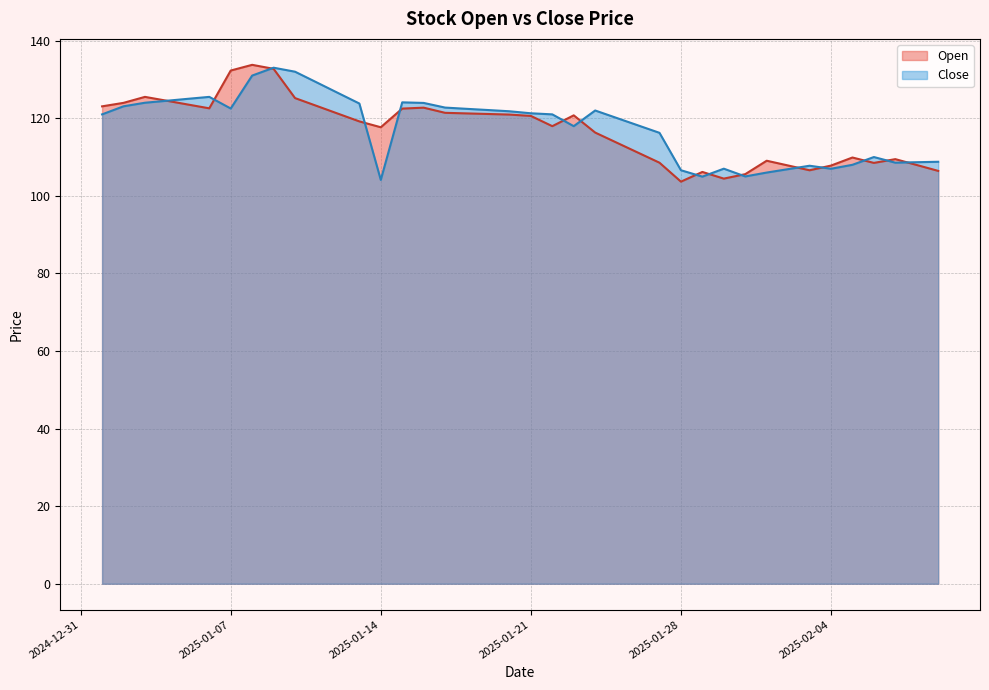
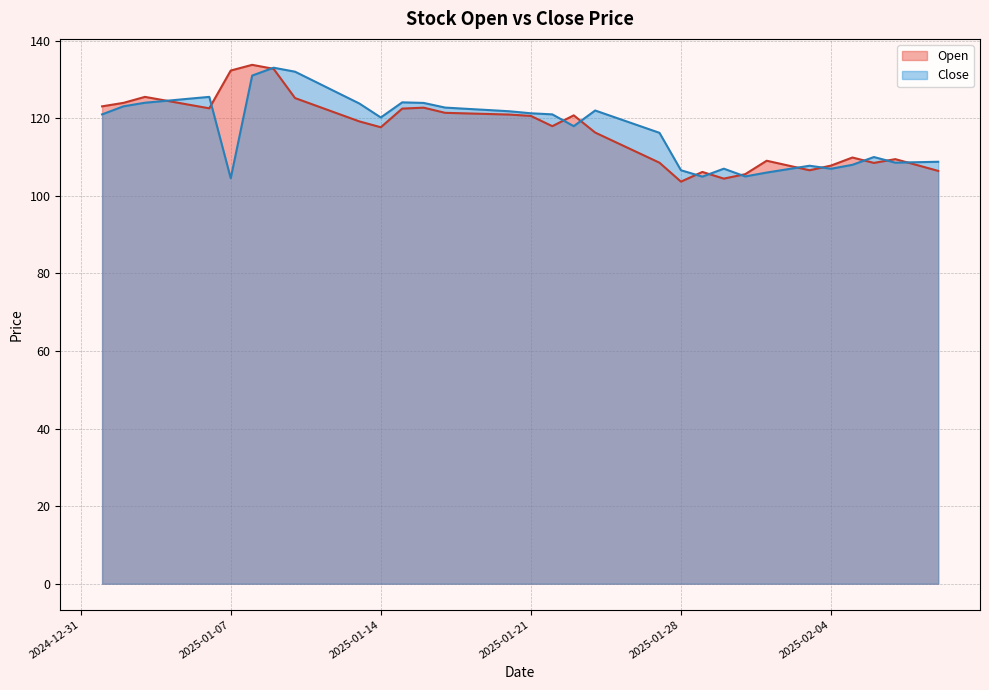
  {
    "Open": {
      "2025-01-07": 132,
      "2025-01-14": 118,
      "2025-01-21": 121,
      "2025-01-28": 104,
      "2025-02-04": 108
    },
    "Close": {
-     "2025-01-07": 123,
-     "2025-01-14": 104,
+     "2025-01-07": 105,
+     "2025-01-14": 120,
      "2025-01-21": 121,
      "2025-01-28": 107,
      "2025-02-04": 107
    }
  }
